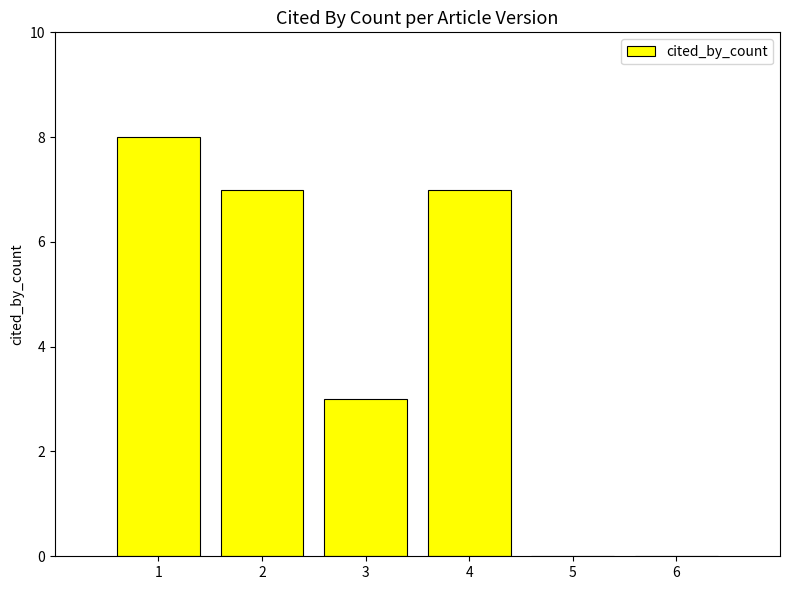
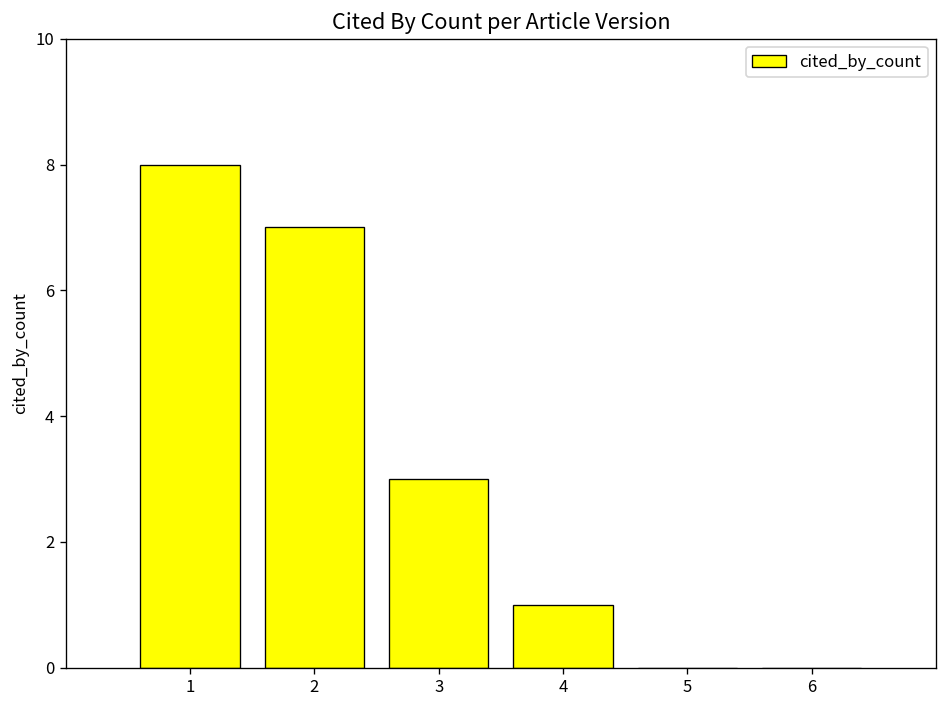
  {
    "1": 8,
    "2": 7,
    "3": 3,
-   "4": 7,
+   "4": 1,
    "5": 0,
    "6": 0
  }
